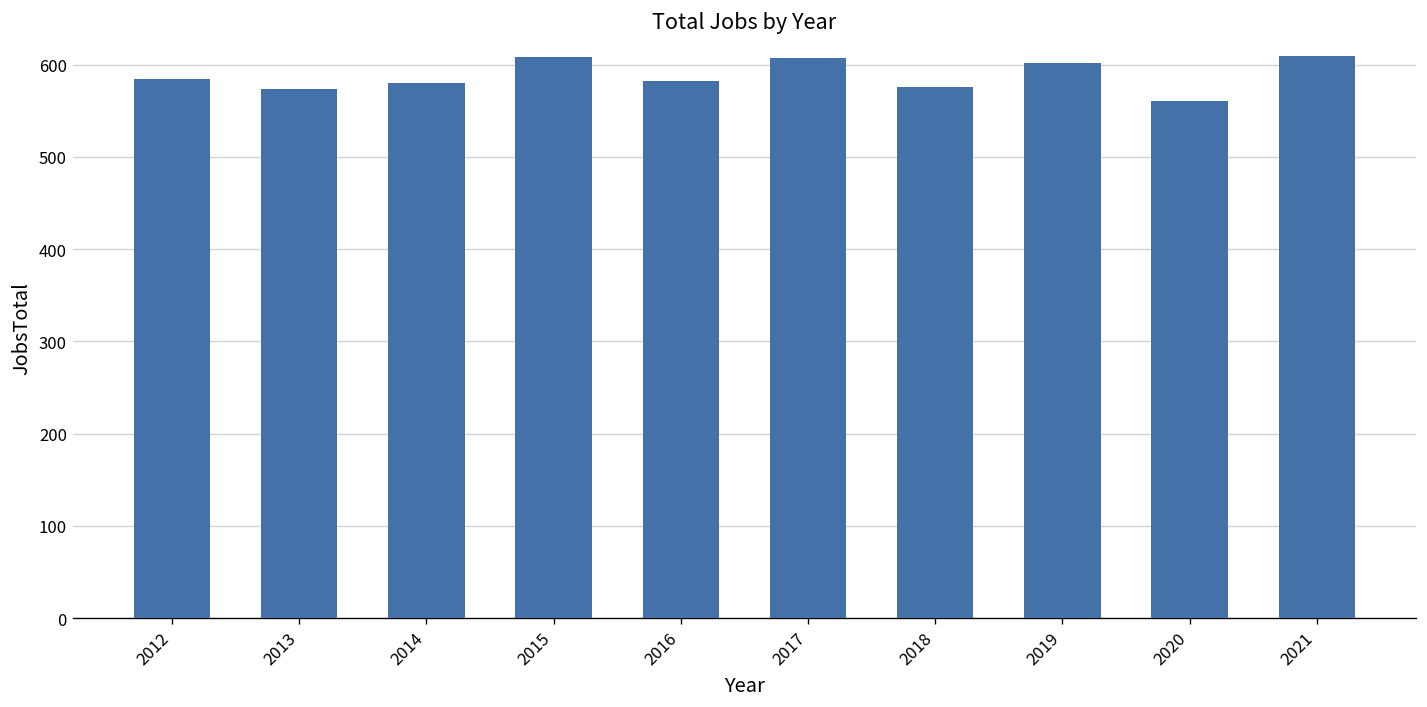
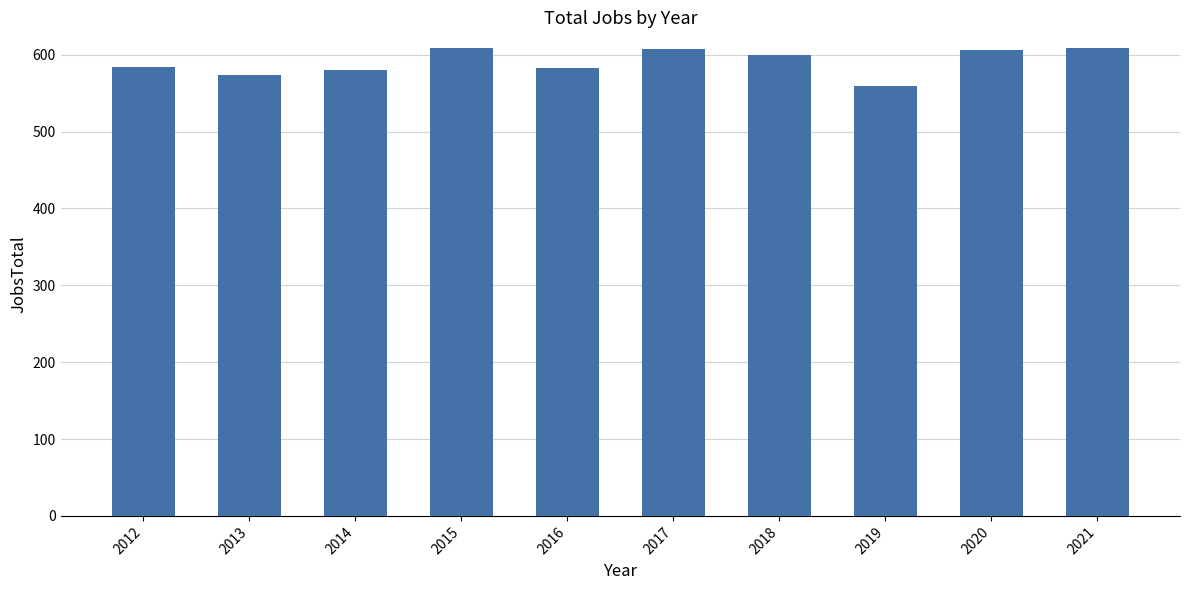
  {
    "2012": 580,
    "2013": 570,
    "2014": 580,
    "2015": 610,
    "2016": 580,
    "2017": 610,
-   "2018": 580,
-   "2019": 600,
-   "2020": 560,
+   "2018": 600,
+   "2019": 560,
+   "2020": 610,
    "2021": 610
  }
